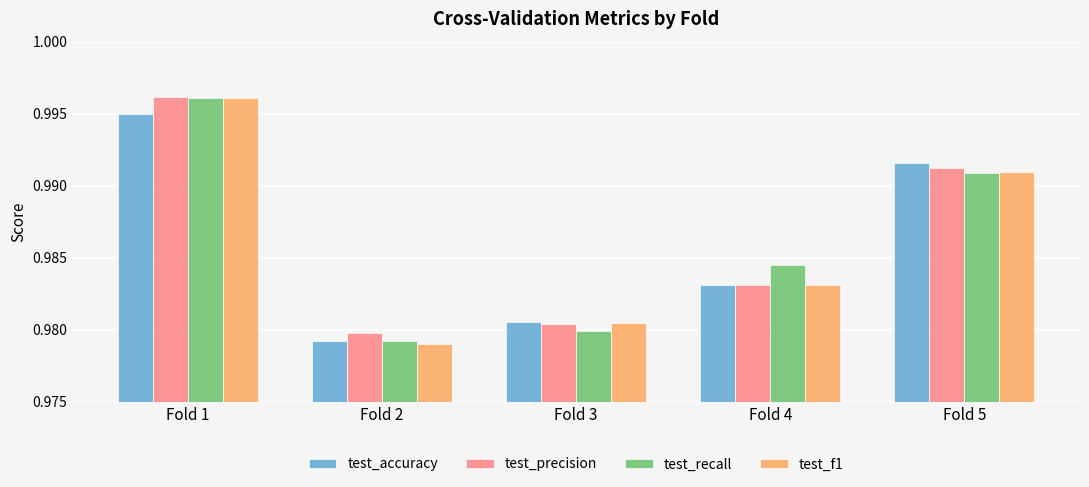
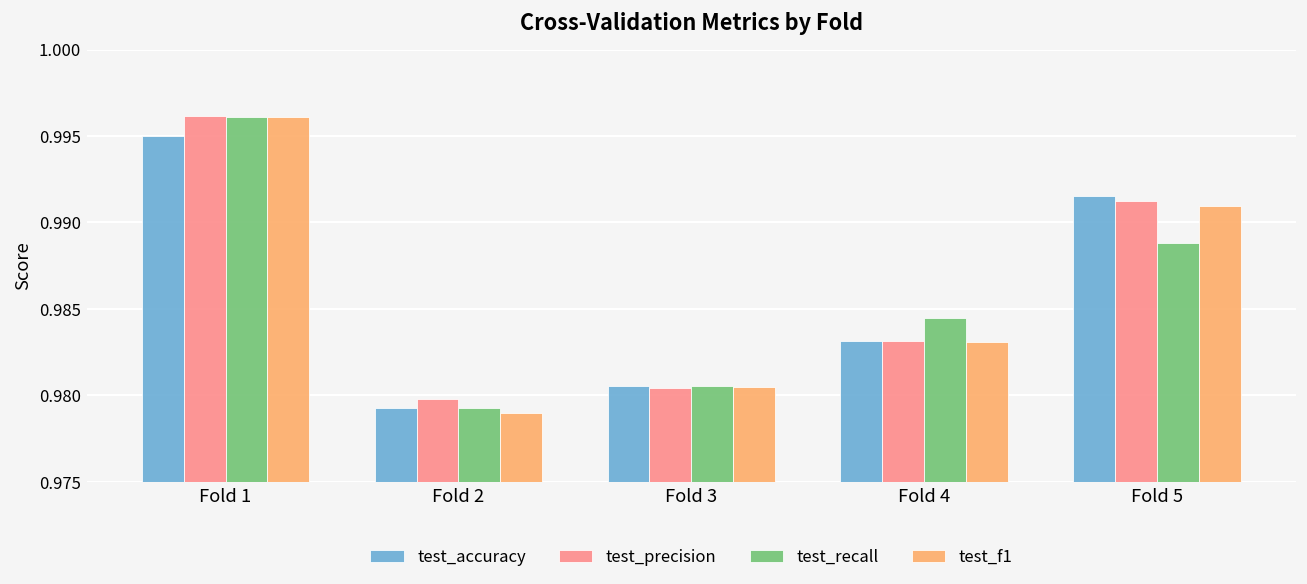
  {
    "test_accuracy": {
      "Fold 1": 0.9950,
      "Fold 2": 0.9792,
      "Fold 3": 0.9805,
      "Fold 4": 0.9831,
      "Fold 5": 0.9916
    },
    "test_recall": {
      "Fold 1": 0.9961,
      "Fold 2": 0.9792,
-     "Fold 3": 0.9799,
+     "Fold 3": 0.9805,
      "Fold 4": 0.9845,
-     "Fold 5": 0.9909
+     "Fold 5": 0.9888
    }
  }
